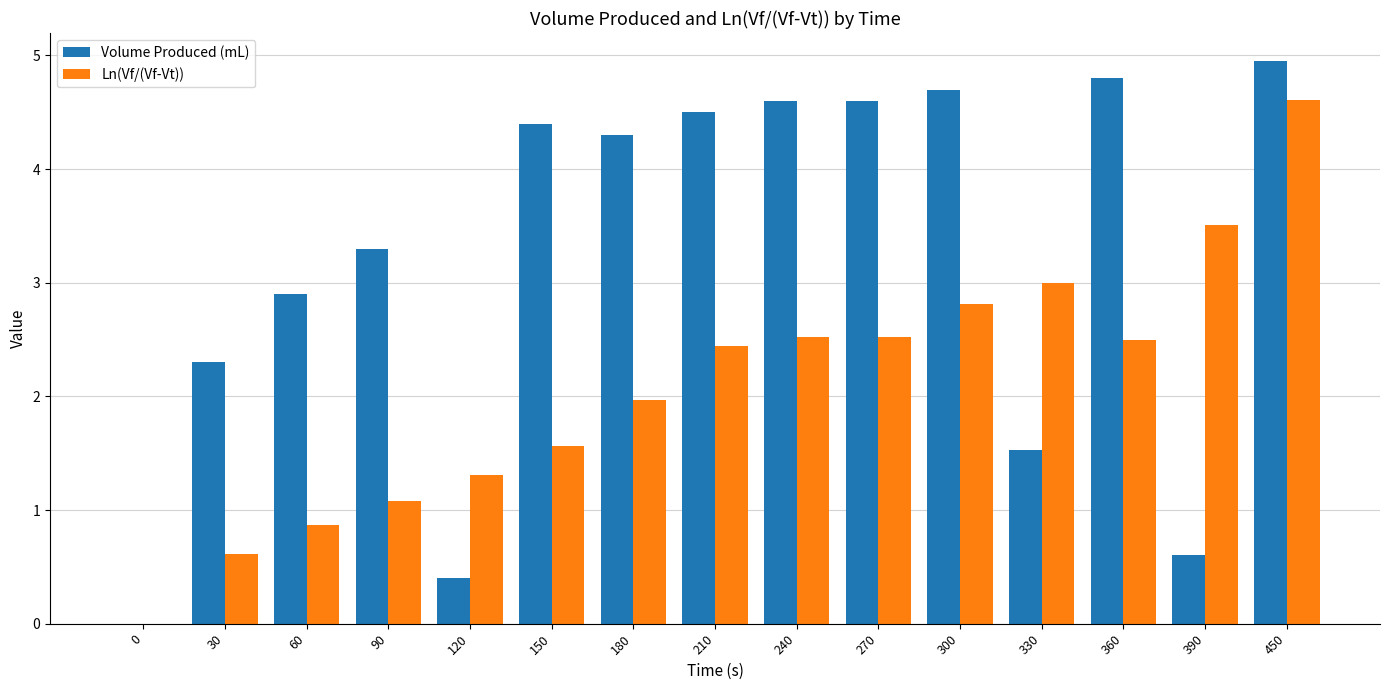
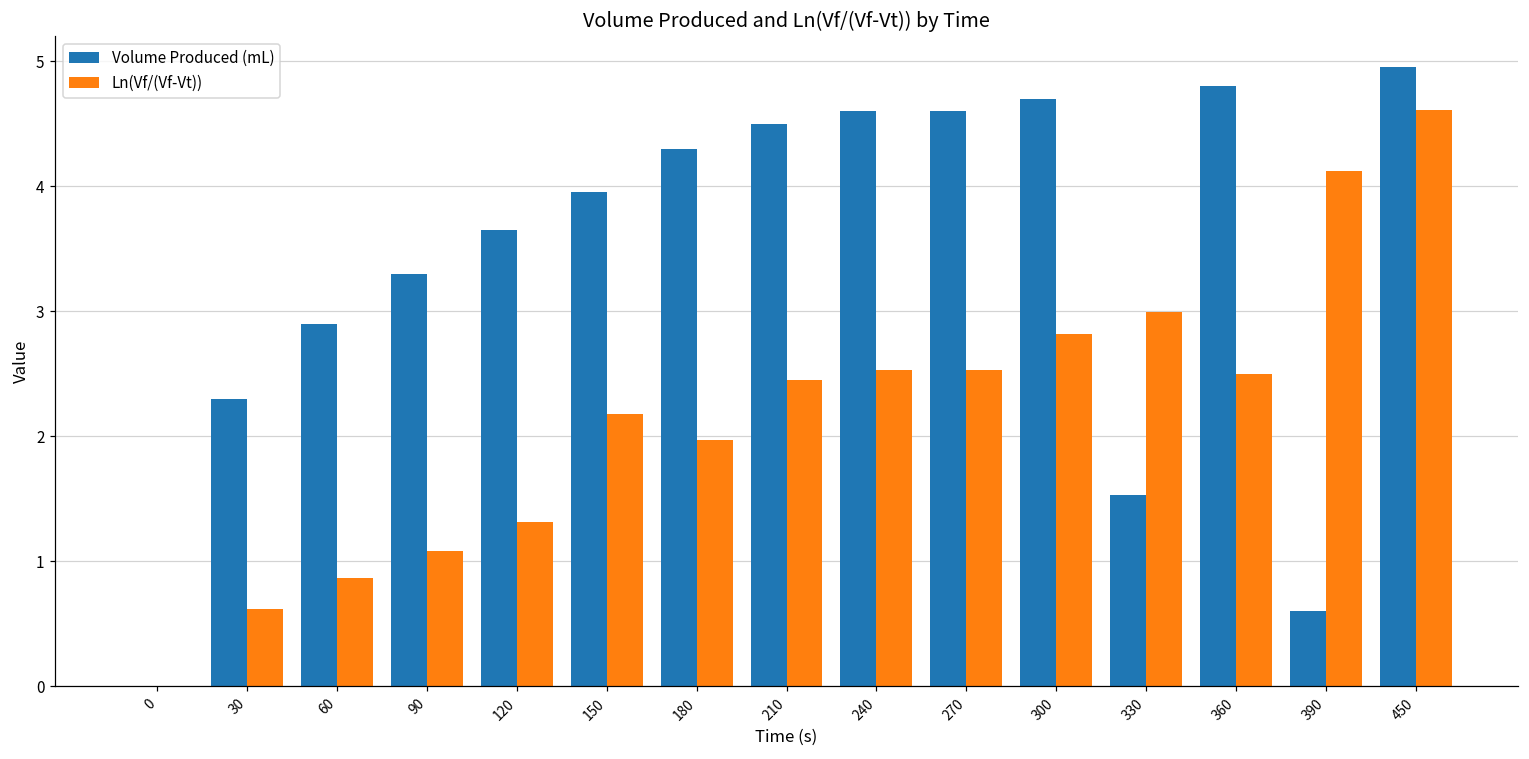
  {
    "Volume Produced (mL)": {
      "0": 0.00,
      "30": 2.30,
      "60": 2.90,
      "90": 3.30,
-     "120": 0.40,
-     "150": 4.40,
+     "120": 3.65,
+     "150": 3.95,
      "180": 4.30,
      "210": 4.50,
      "240": 4.60,
      "270": 4.60,
      "300": 4.70,
      "330": 1.53,
      "360": 4.80,
      "390": 0.60,
      "450": 4.95
    },
    "Ln(Vf/(Vf-Vt))": {
      "0": 0.00,
      "30": 0.62,
      "60": 0.87,
      "90": 1.08,
      "120": 1.31,
-     "150": 1.56,
+     "150": 2.18,
      "180": 1.97,
      "210": 2.45,
      "240": 2.53,
      "270": 2.53,
      "300": 2.81,
      "330": 3.00,
      "360": 2.50,
-     "390": 3.51,
+     "390": 4.12,
      "450": 4.61
    }
  }
